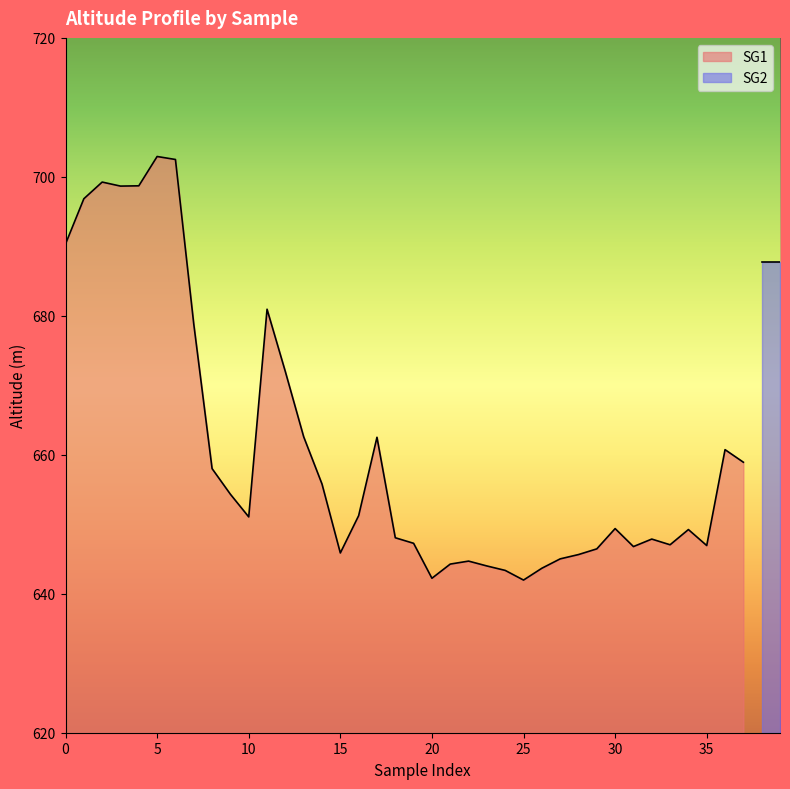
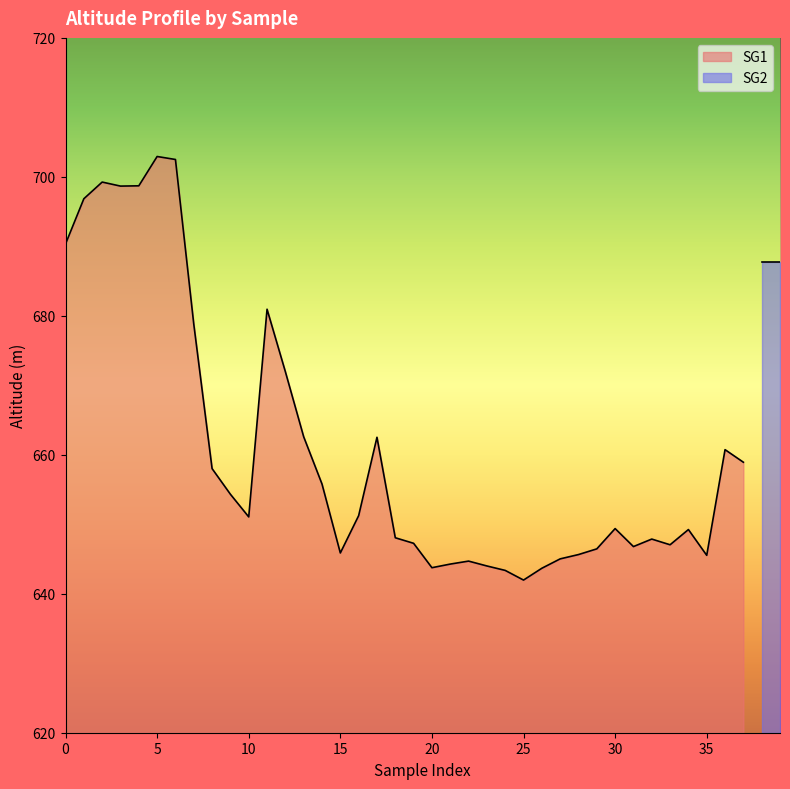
  {
    "SG1": {
      "0": 690,
      "5": 703,
      "10": 651,
      "15": 646,
-     "20": 642,
+     "20": 644,
      "25": 642,
      "30": 649,
-     "35": 647
+     "35": 646
    }
  }
